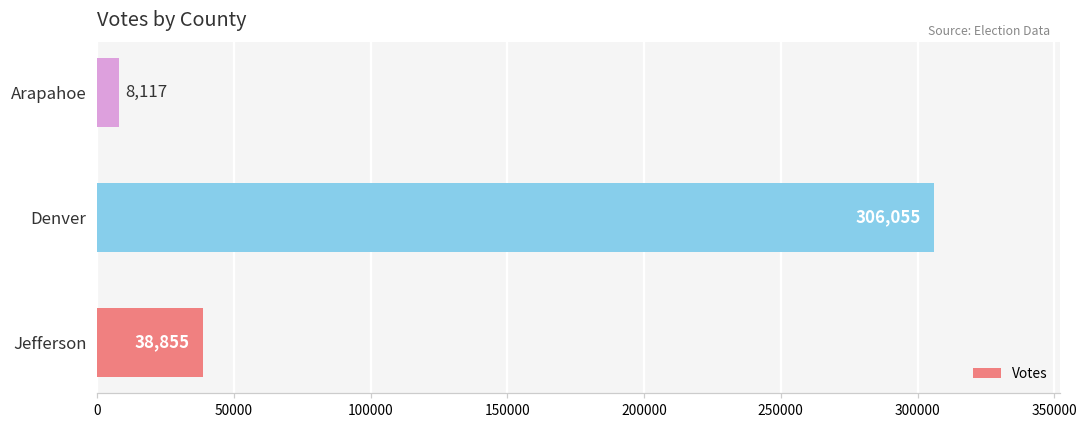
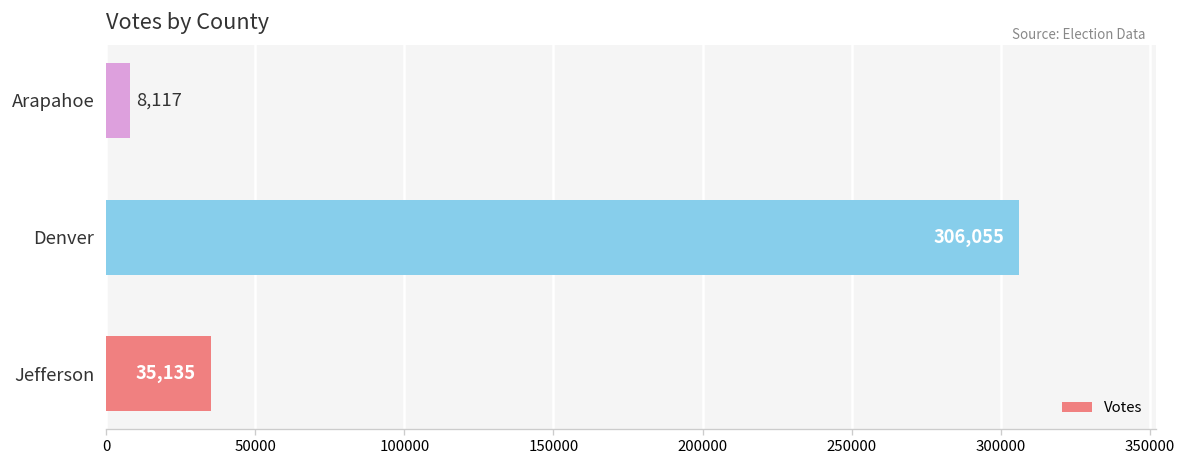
  {
    "Arapahoe": "8,117",
    "Denver": "306,055",
-   "Jefferson": "38,855"
+   "Jefferson": "35,135"
  }
